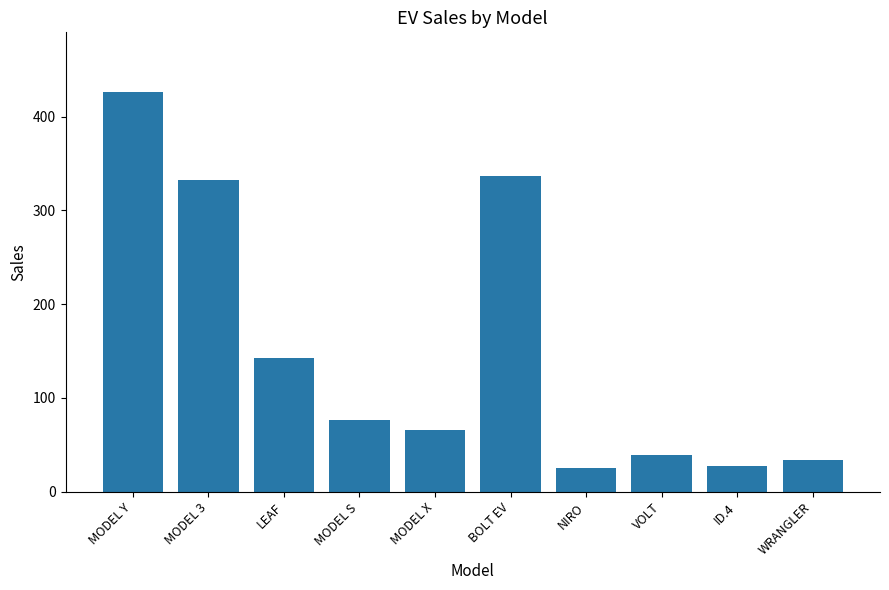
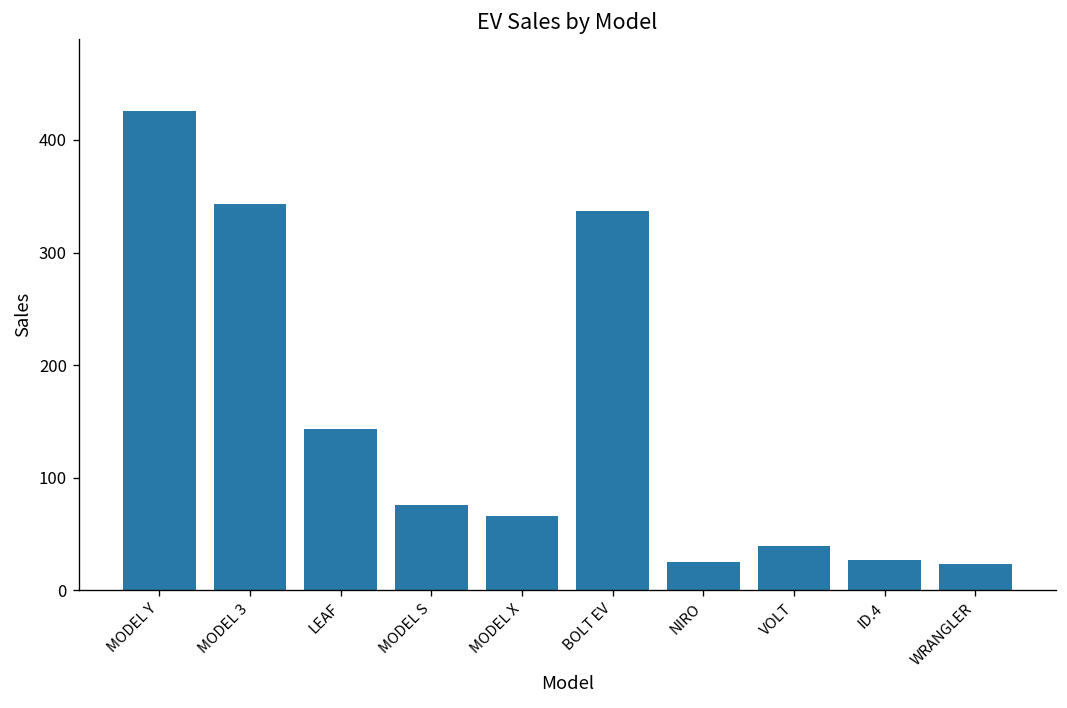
  {
    "MODEL Y": 430,
-   "MODEL 3": 330,
+   "MODEL 3": 340,
    "LEAF": 140,
    "MODEL S": 80,
    "MODEL X": 70,
    "BOLT EV": 340,
    "NIRO": 30,
    "VOLT": 40,
    "ID.4": 30,
-   "WRANGLER": 30
+   "WRANGLER": 20
  }
